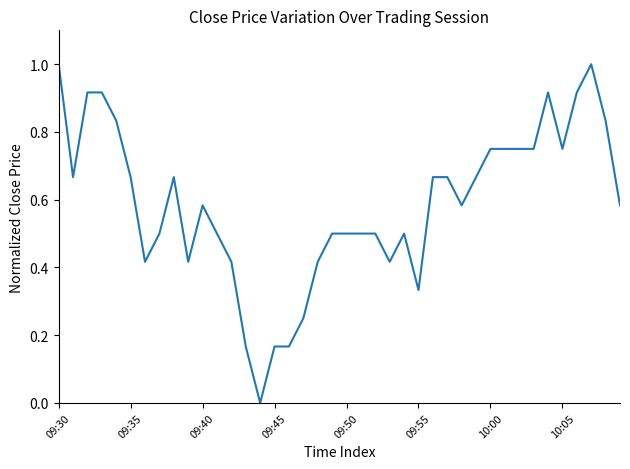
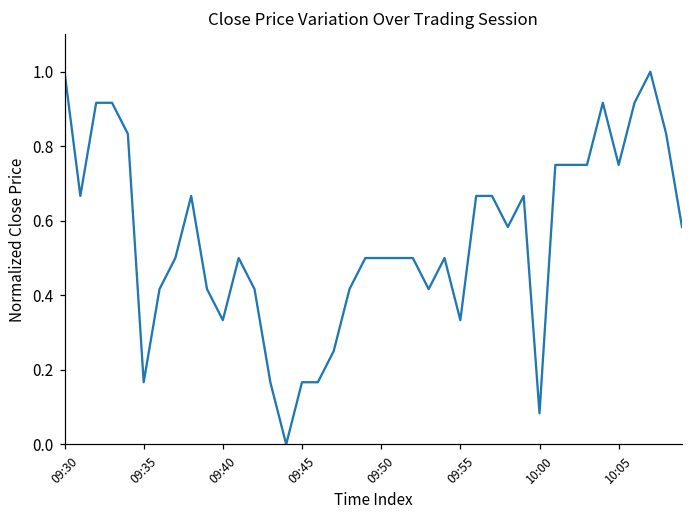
  {
    "09:30": 1.00,
-   "09:35": 0.67,
-   "09:40": 0.58,
+   "09:35": 0.17,
+   "09:40": 0.33,
    "09:45": 0.17,
    "09:50": 0.50,
    "09:55": 0.33,
-   "10:00": 0.75,
+   "10:00": 0.08,
    "10:05": 0.75
  }
